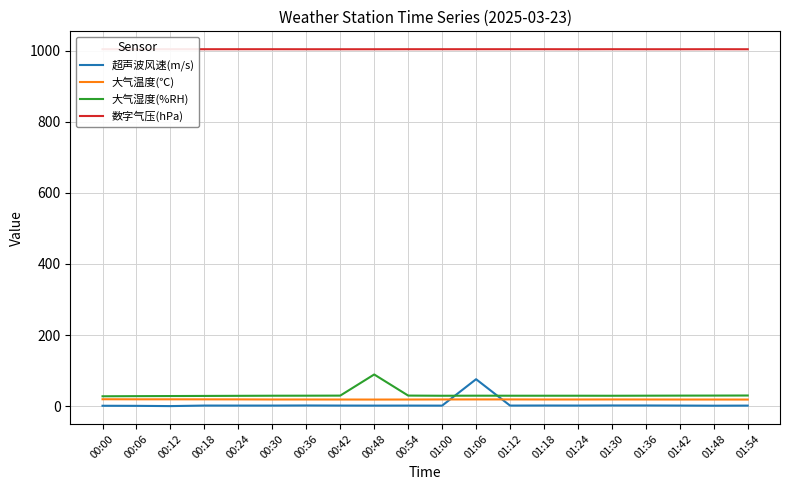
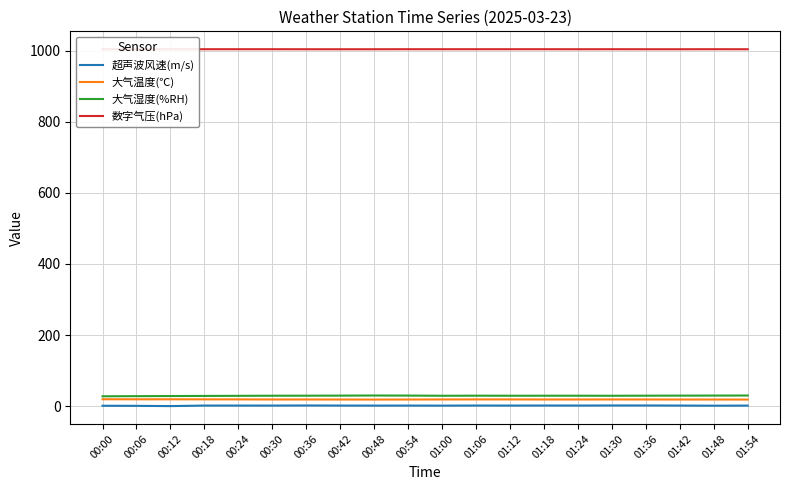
  {
    "超声波风速(m/s)": {
      "00:00": 0,
      "00:06": 0,
      "00:12": 0,
      "00:18": 0,
      "00:24": 0,
      "00:30": 0,
      "00:36": 0,
      "00:42": 0,
      "00:48": 0,
      "00:54": 0,
      "01:00": 0,
-     "01:06": 80,
+     "01:06": 0,
      "01:12": 0,
      "01:18": 0,
      "01:24": 0,
      "01:30": 0,
      "01:36": 0,
      "01:42": 0,
      "01:48": 0,
      "01:54": 0
    },
    "大气温度(℃)": {
      "00:00": 20,
      "00:06": 20,
      "00:12": 20,
      "00:18": 20,
      "00:24": 20,
      "00:30": 20,
      "00:36": 20,
      "00:42": 20,
      "00:48": 20,
      "00:54": 20,
      "01:00": 20,
      "01:06": 20,
      "01:12": 20,
      "01:18": 20,
      "01:24": 20,
      "01:30": 20,
      "01:36": 20,
      "01:42": 20,
      "01:48": 20,
      "01:54": 20
    },
    "大气湿度(%RH)": {
      "00:00": 30,
      "00:06": 30,
      "00:12": 30,
      "00:18": 30,
      "00:24": 30,
      "00:30": 30,
      "00:36": 30,
      "00:42": 30,
-     "00:48": 90,
+     "00:48": 30,
      "00:54": 30,
      "01:00": 30,
      "01:06": 30,
      "01:12": 30,
      "01:18": 30,
      "01:24": 30,
      "01:30": 30,
      "01:36": 30,
      "01:42": 30,
      "01:48": 30,
      "01:54": 30
    },
    "数字气压(hPa)": {
      "00:18": 1000,
      "00:24": 1000,
      "00:30": 1000,
      "00:36": 1000,
      "00:42": 1000,
      "00:48": 1000,
      "00:54": 1000,
      "01:00": 1000,
      "01:06": 1000,
      "01:12": 1000,
      "01:18": 1000,
      "01:24": 1000,
      "01:30": 1000,
      "01:36": 1000,
      "01:42": 1000,
      "01:48": 1000,
      "01:54": 1000
    }
  }
